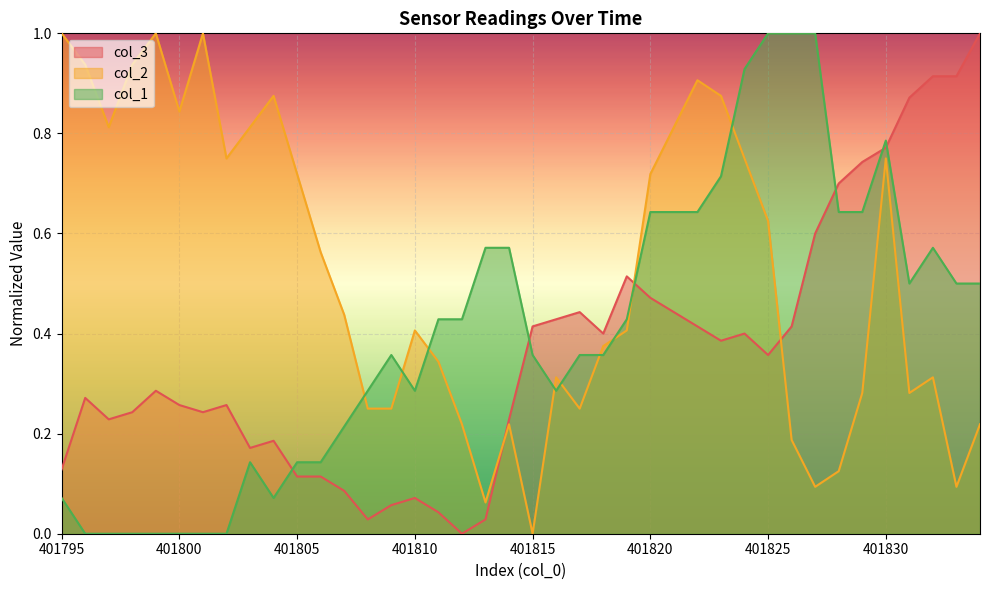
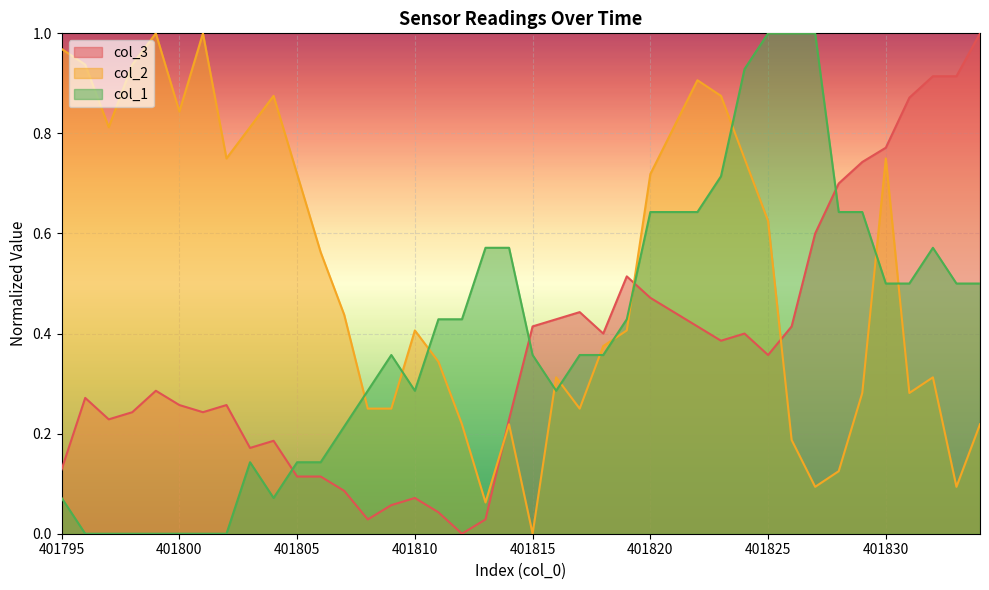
  {
    "col_3": {
      "401795": 0.13,
      "401800": 0.26,
      "401805": 0.11,
      "401810": 0.07,
      "401815": 0.41,
      "401820": 0.47,
      "401825": 0.36,
      "401830": 0.77
    },
    "col_2": {
-     "401795": 1.00,
+     "401795": 0.97,
      "401800": 0.84,
      "401805": 0.72,
      "401810": 0.41,
      "401815": 0.00,
      "401820": 0.72,
      "401825": 0.62,
      "401830": 0.75
    },
    "col_1": {
      "401795": 0.07,
      "401800": 0.00,
      "401805": 0.14,
      "401810": 0.29,
      "401815": 0.36,
      "401820": 0.64,
      "401825": 1.00,
-     "401830": 0.79
+     "401830": 0.50
    }
  }
